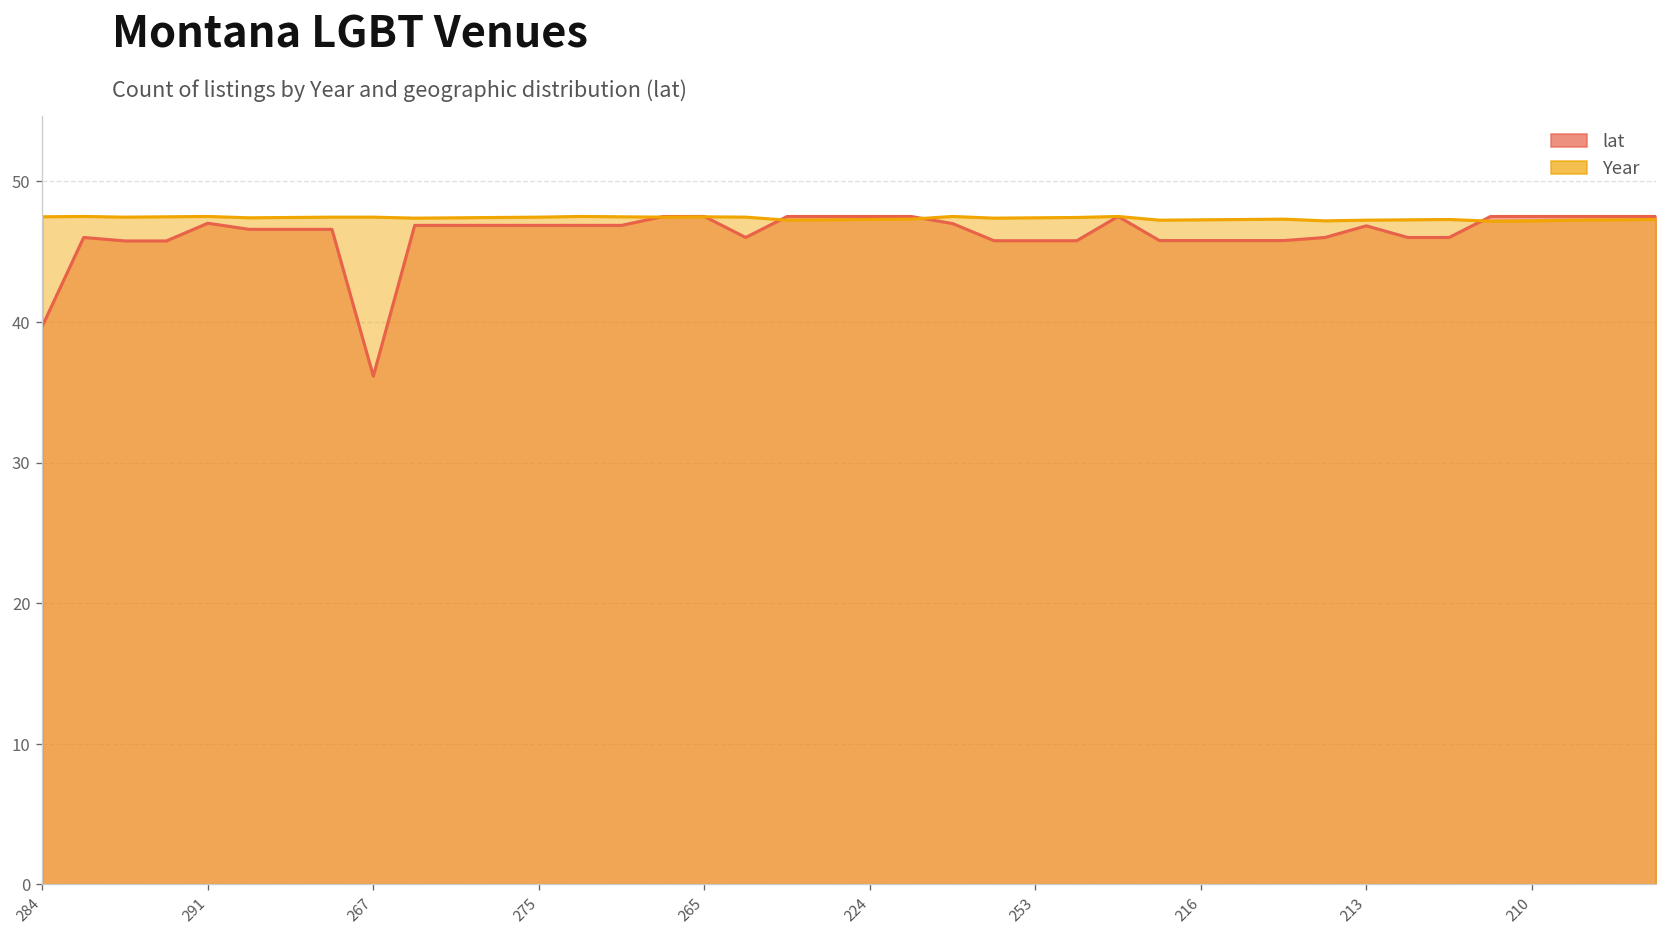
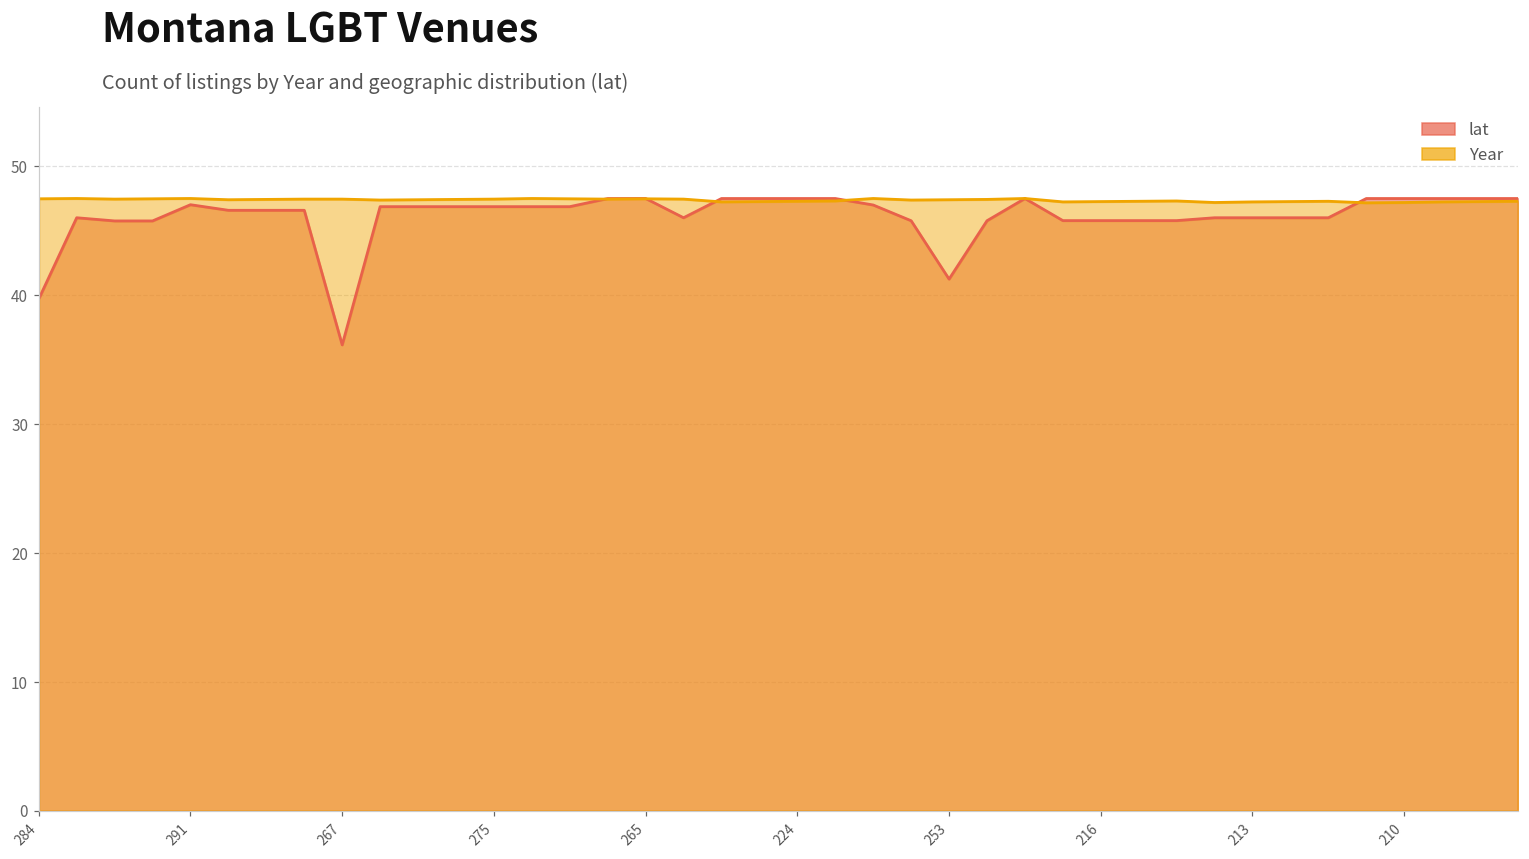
  {
    "lat": {
      "284": 39.7,
      "291": 47.0,
      "267": 36.2,
      "275": 46.9,
-     "253": 45.8,
+     "253": 41.3,
      "216": 45.8,
-     "213": 46.8,
+     "213": 46.0,
      "210": 47.5
    },
    "Year": {
      "284": 47.5,
      "291": 47.5,
      "267": 47.5,
      "275": 47.5,
      "253": 47.4,
      "216": 47.3,
      "213": 47.2,
      "210": 47.2
    }
  }
